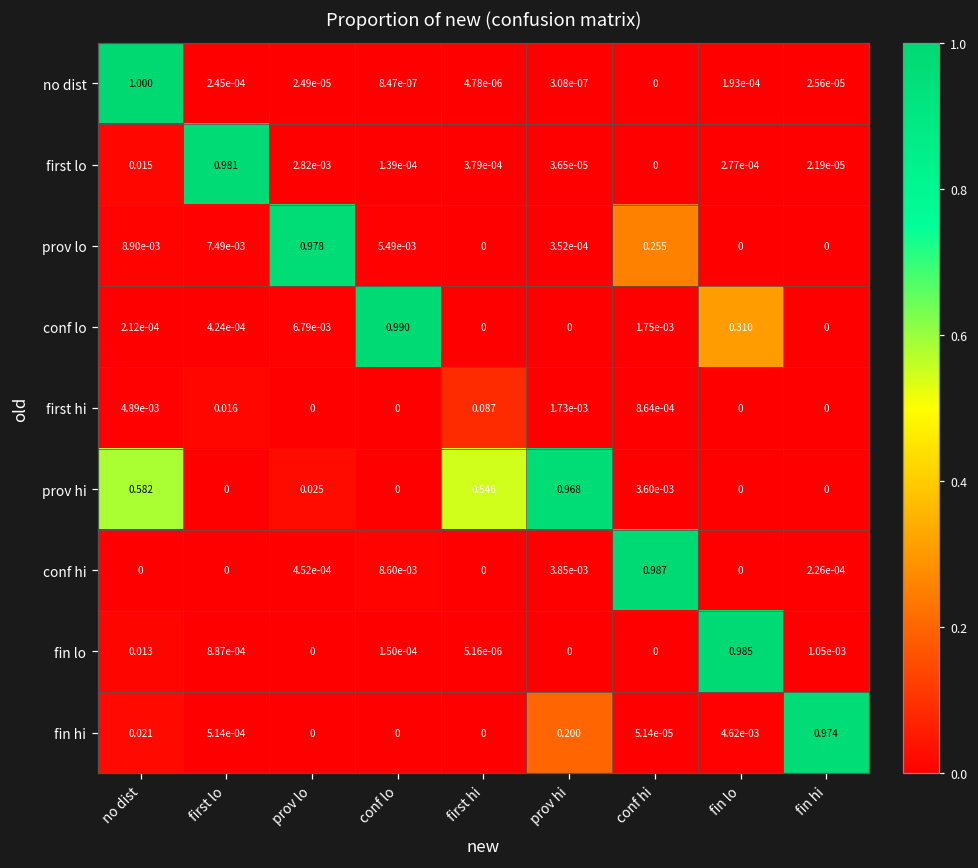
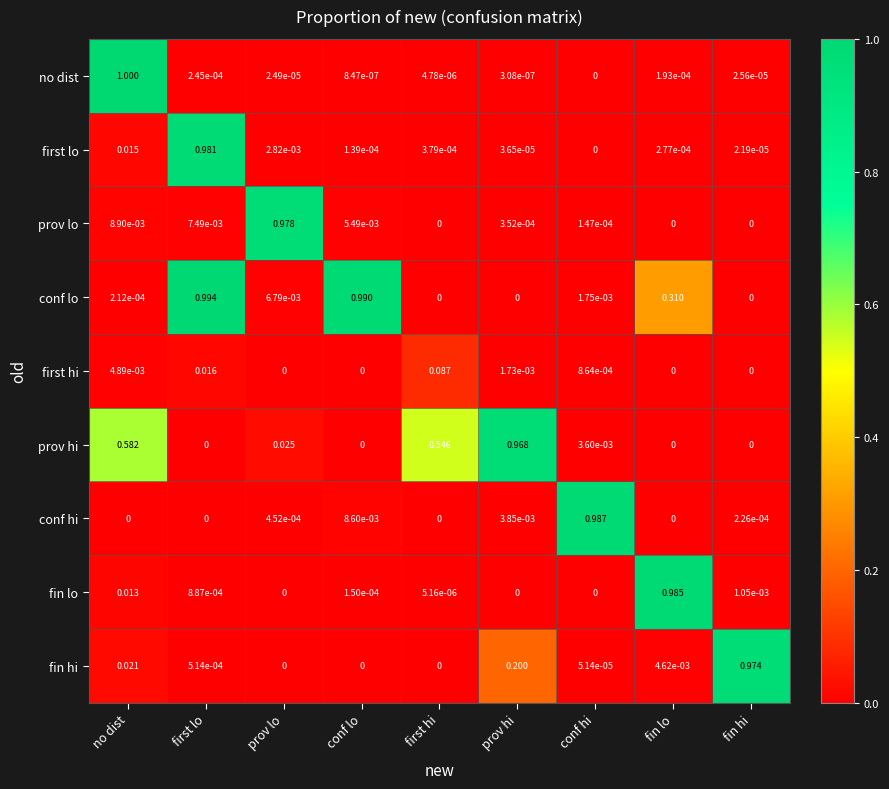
  {
    "no dist": {
      "no dist": "1.000",
      "first lo": "2.45e-04",
      "prov lo": "2.49e-05",
      "conf lo": "8.47e-07",
      "first hi": "4.78e-06",
      "prov hi": "3.08e-07",
      "conf hi": "0",
      "fin lo": "1.93e-04",
      "fin hi": "2.56e-05"
    },
    "first lo": {
      "no dist": "0.015",
      "first lo": "0.981",
      "prov lo": "2.82e-03",
      "conf lo": "1.39e-04",
      "first hi": "3.79e-04",
      "prov hi": "3.65e-05",
      "conf hi": "0",
      "fin lo": "2.77e-04",
      "fin hi": "2.19e-05"
    },
    "prov lo": {
      "no dist": "8.90e-03",
      "first lo": "7.49e-03",
      "prov lo": "0.978",
      "conf lo": "5.49e-03",
      "first hi": "0",
      "prov hi": "3.52e-04",
-     "conf hi": "0.255",
+     "conf hi": "1.47e-04",
      "fin lo": "0",
      "fin hi": "0"
    },
    "conf lo": {
      "no dist": "2.12e-04",
-     "first lo": "4.24e-04",
+     "first lo": "0.994",
      "prov lo": "6.79e-03",
      "conf lo": "0.990",
      "first hi": "0",
      "prov hi": "0",
      "conf hi": "1.75e-03",
      "fin lo": "0.310",
      "fin hi": "0"
    },
    "first hi": {
      "no dist": "4.89e-03",
      "first lo": "0.016",
      "prov lo": "0",
      "conf lo": "0",
      "first hi": "0.087",
      "prov hi": "1.73e-03",
      "conf hi": "8.64e-04",
      "fin lo": "0",
      "fin hi": "0"
    },
    "prov hi": {
      "no dist": "0.582",
      "first lo": "0",
      "prov lo": "0.025",
      "conf lo": "0",
      "first hi": "0.546",
      "prov hi": "0.968",
      "conf hi": "3.60e-03",
      "fin lo": "0",
      "fin hi": "0"
    },
    "conf hi": {
      "no dist": "0",
      "first lo": "0",
      "prov lo": "4.52e-04",
      "conf lo": "8.60e-03",
      "first hi": "0",
      "prov hi": "3.85e-03",
      "conf hi": "0.987",
      "fin lo": "0",
      "fin hi": "2.26e-04"
    },
    "fin lo": {
      "no dist": "0.013",
      "first lo": "8.87e-04",
      "prov lo": "0",
      "conf lo": "1.50e-04",
      "first hi": "5.16e-06",
      "prov hi": "0",
      "conf hi": "0",
      "fin lo": "0.985",
      "fin hi": "1.05e-03"
    },
    "fin hi": {
      "no dist": "0.021",
      "first lo": "5.14e-04",
      "prov lo": "0",
      "conf lo": "0",
      "first hi": "0",
      "prov hi": "0.200",
      "conf hi": "5.14e-05",
      "fin lo": "4.62e-03",
      "fin hi": "0.974"
    }
  }
